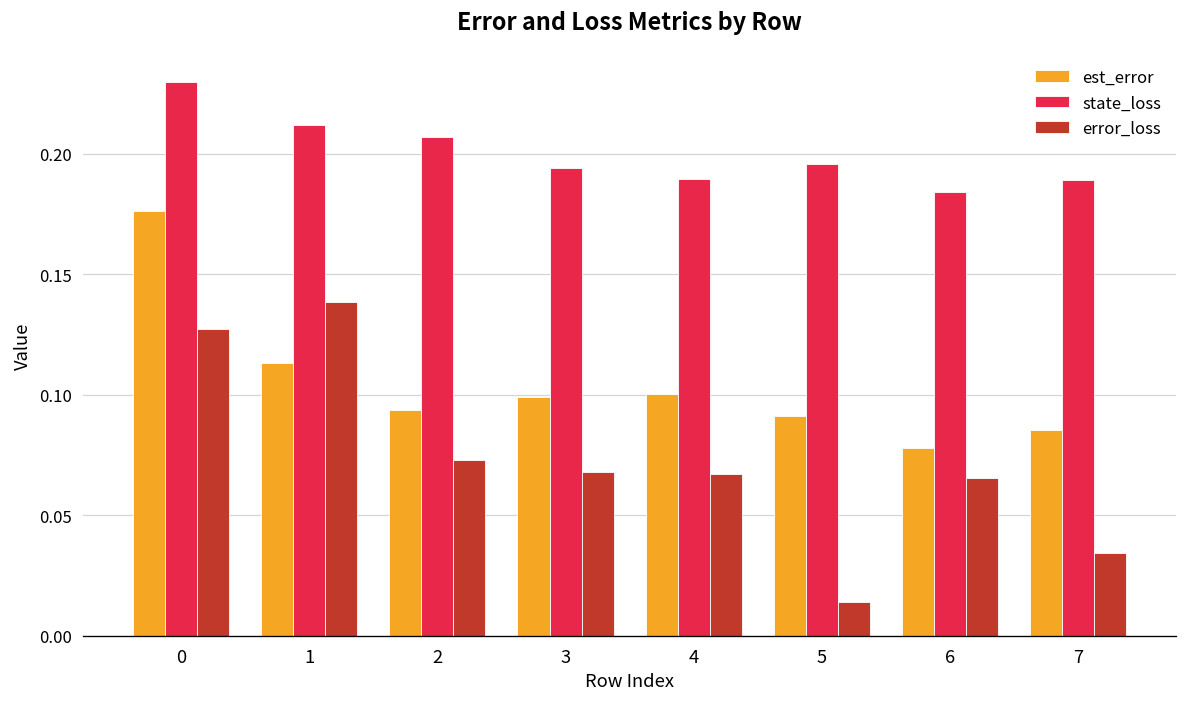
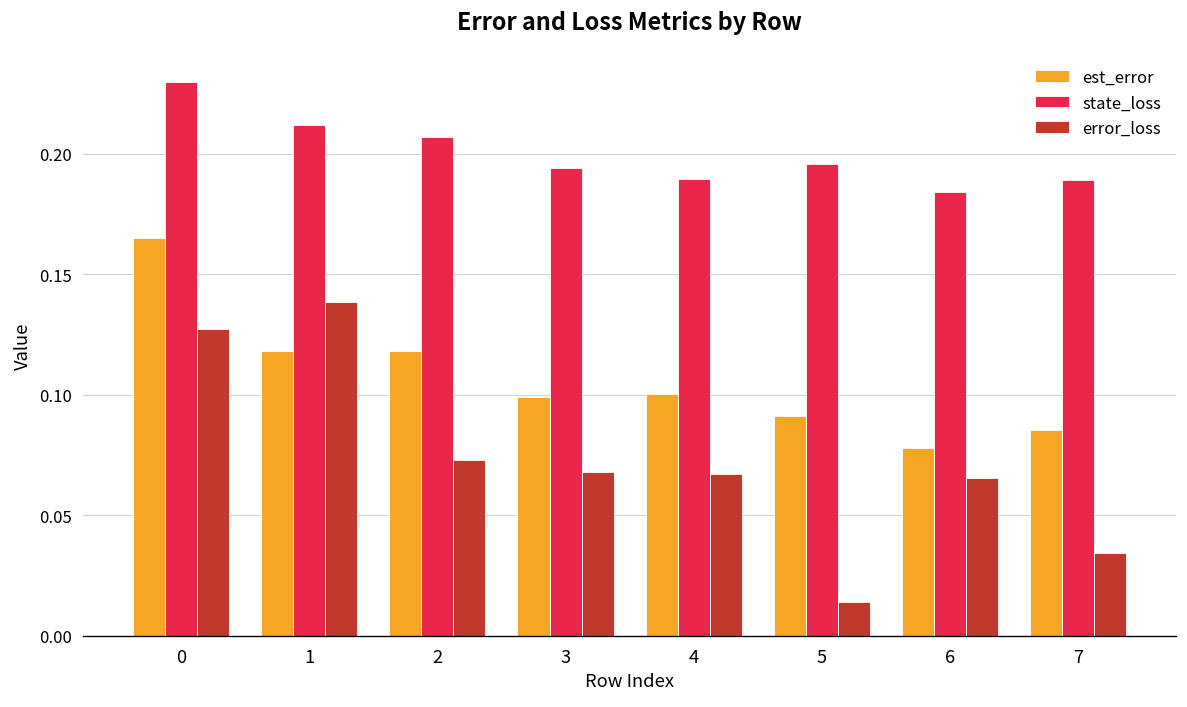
  {
    "est_error": {
-     "0": 0.176,
-     "1": 0.113,
-     "2": 0.094,
+     "0": 0.165,
+     "1": 0.118,
+     "2": 0.118,
      "3": 0.099,
      "4": 0.100,
      "5": 0.091,
      "6": 0.078,
      "7": 0.085
    }
  }
